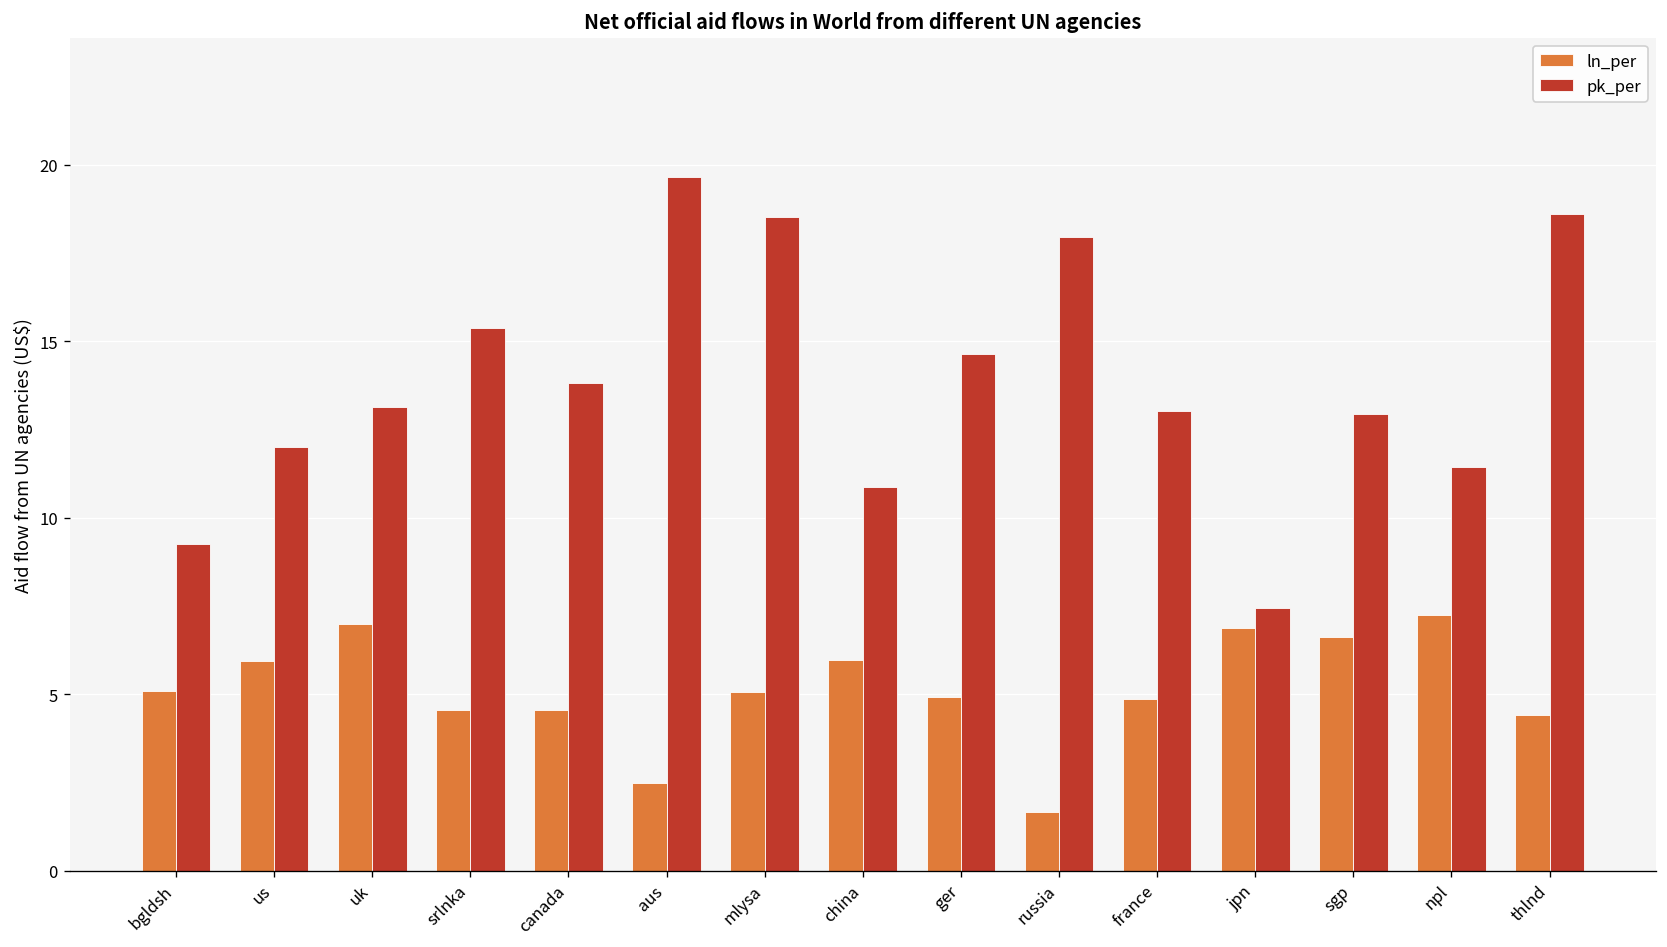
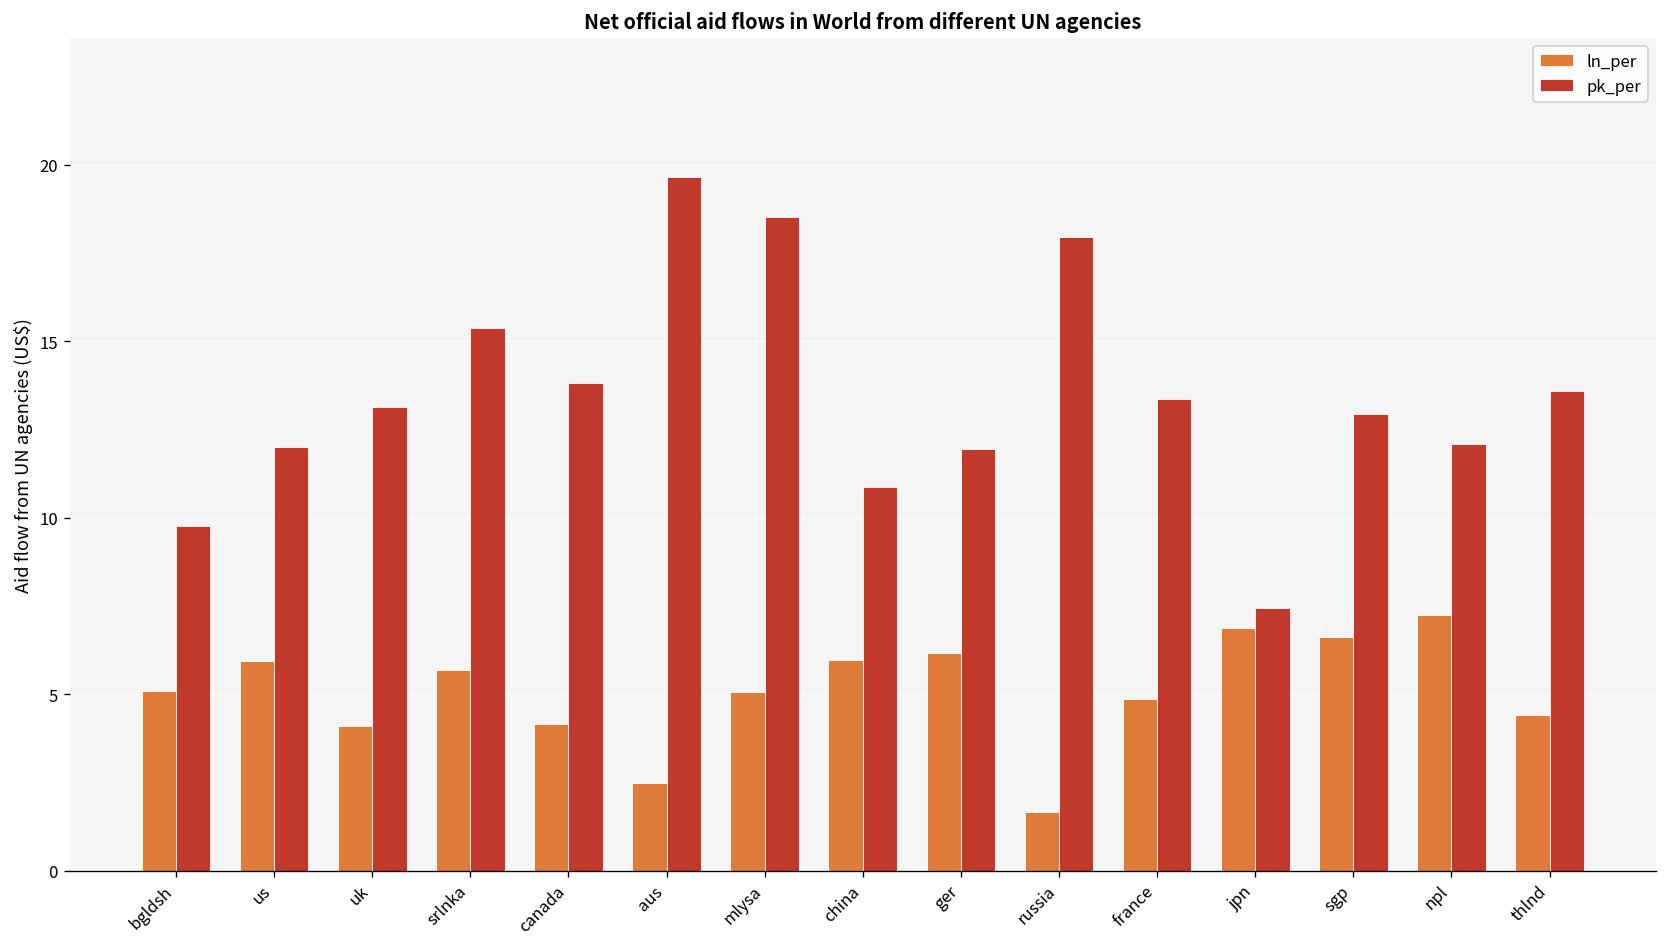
  {
    "ln_per": {
      "bgldsh": 5.1,
      "us": 6.0,
-     "uk": 7.0,
-     "srlnka": 4.6,
-     "canada": 4.6,
+     "uk": 4.1,
+     "srlnka": 5.7,
+     "canada": 4.2,
      "aus": 2.5,
      "mlysa": 5.1,
      "china": 6.0,
-     "ger": 4.9,
+     "ger": 6.2,
      "russia": 1.7,
      "france": 4.9,
      "jpn": 6.9,
      "sgp": 6.6,
      "npl": 7.2,
      "thlnd": 4.4
    },
    "pk_per": {
-     "bgldsh": 9.3,
+     "bgldsh": 9.8,
      "us": 12.0,
      "uk": 13.1,
      "srlnka": 15.4,
      "canada": 13.8,
      "aus": 19.7,
      "mlysa": 18.5,
      "china": 10.9,
-     "ger": 14.6,
+     "ger": 12.0,
      "russia": 18.0,
-     "france": 13.0,
+     "france": 13.4,
      "jpn": 7.5,
      "sgp": 13.0,
-     "npl": 11.4,
-     "thlnd": 18.6
+     "npl": 12.1,
+     "thlnd": 13.6
    }
  }
